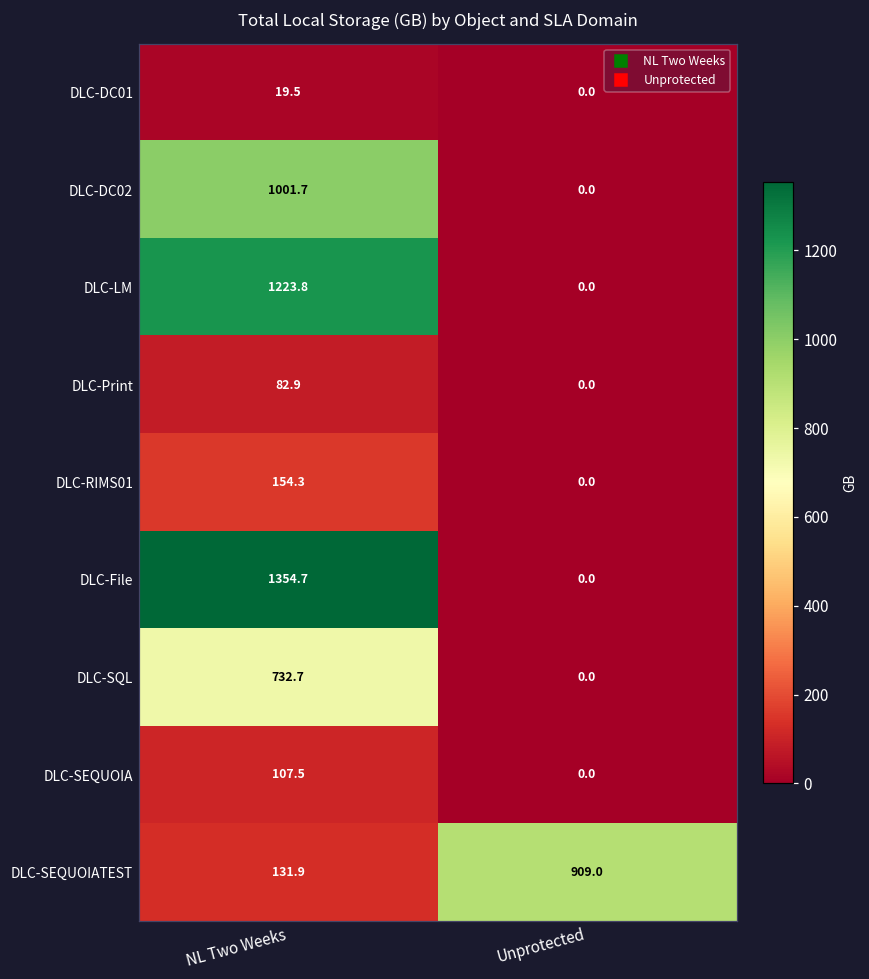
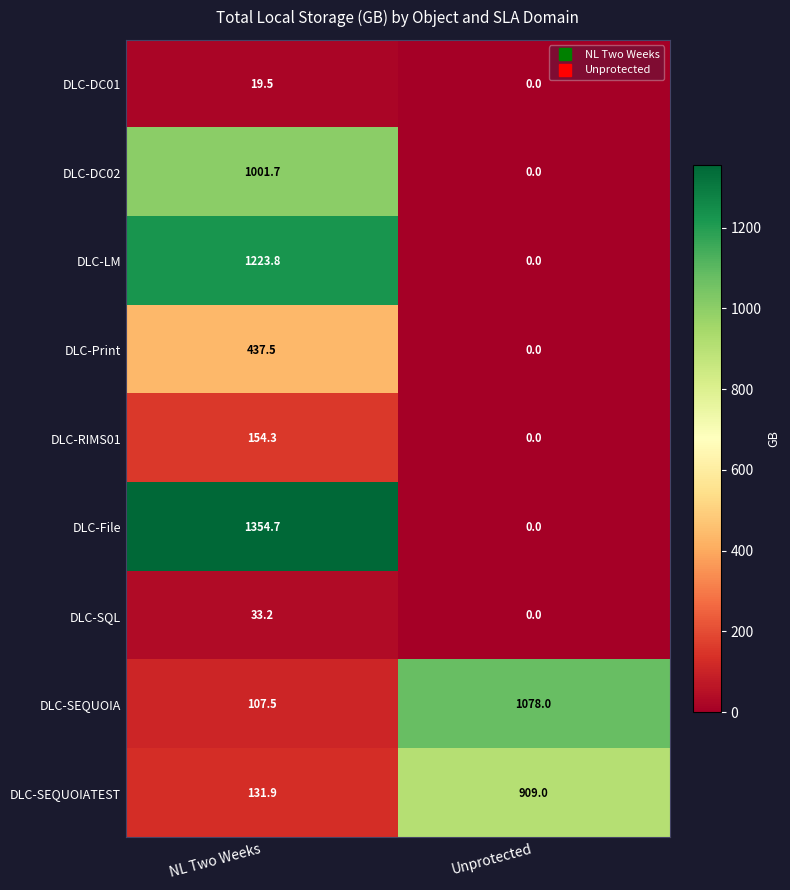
  {
    "DLC-DC01": {
      "NL Two Weeks": 19.5,
      "Unprotected": 0.0
    },
    "DLC-DC02": {
      "NL Two Weeks": 1001.7,
      "Unprotected": 0.0
    },
    "DLC-LM": {
      "NL Two Weeks": 1223.8,
      "Unprotected": 0.0
    },
    "DLC-Print": {
-     "NL Two Weeks": 82.9,
+     "NL Two Weeks": 437.5,
      "Unprotected": 0.0
    },
    "DLC-RIMS01": {
      "NL Two Weeks": 154.3,
      "Unprotected": 0.0
    },
    "DLC-File": {
      "NL Two Weeks": 1354.7,
      "Unprotected": 0.0
    },
    "DLC-SQL": {
-     "NL Two Weeks": 732.7,
+     "NL Two Weeks": 33.2,
      "Unprotected": 0.0
    },
    "DLC-SEQUOIA": {
      "NL Two Weeks": 107.5,
-     "Unprotected": 0.0
+     "Unprotected": 1078.0
    },
    "DLC-SEQUOIATEST": {
      "NL Two Weeks": 131.9,
      "Unprotected": 909.0
    }
  }
